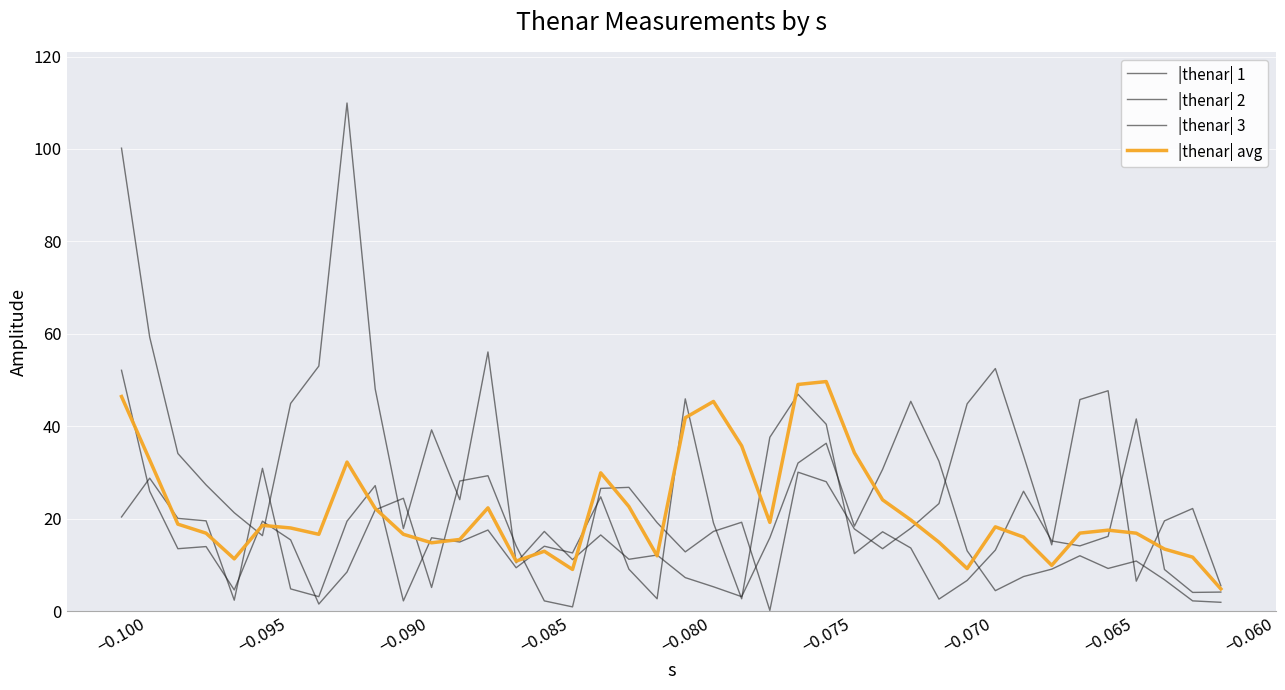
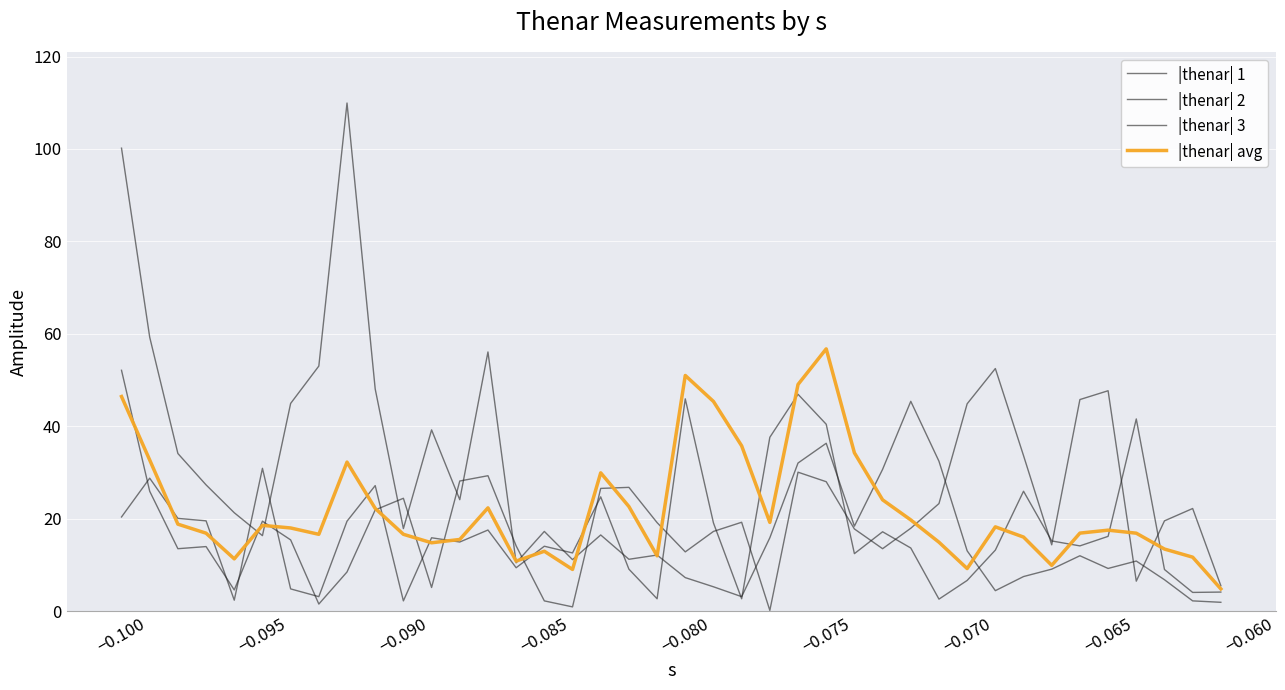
  {
    "|thenar| avg": {
      "−0.100": 46,
      "−0.095": 19,
      "−0.090": 17,
      "−0.085": 13,
-     "−0.080": 42,
-     "−0.075": 50,
+     "−0.080": 51,
+     "−0.075": 57,
      "−0.070": 9,
      "−0.065": 18
    }
  }
